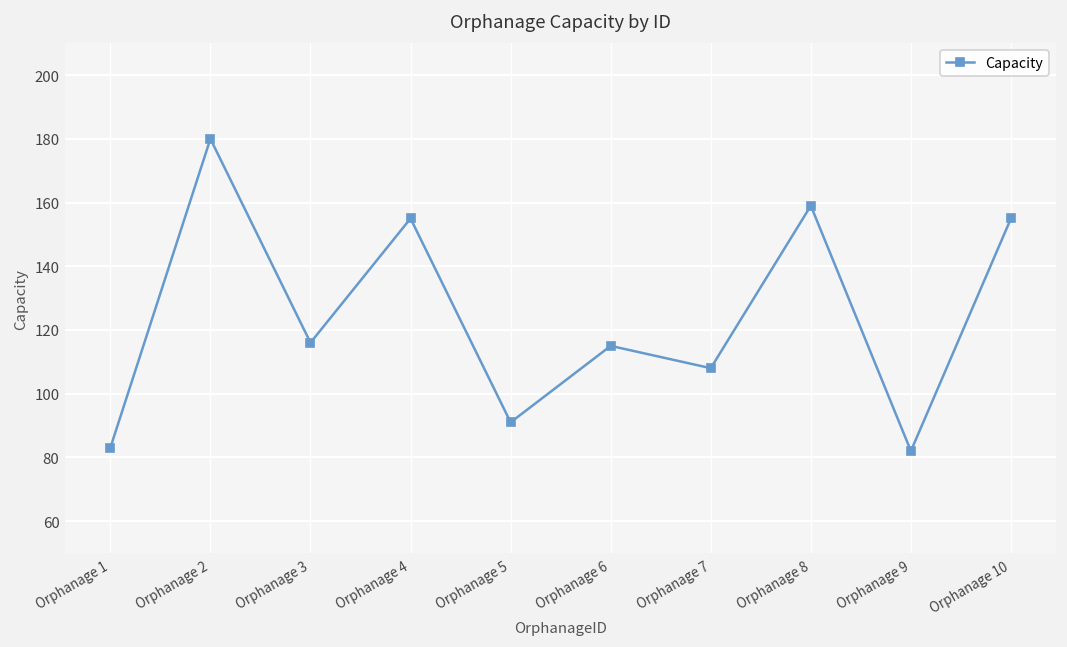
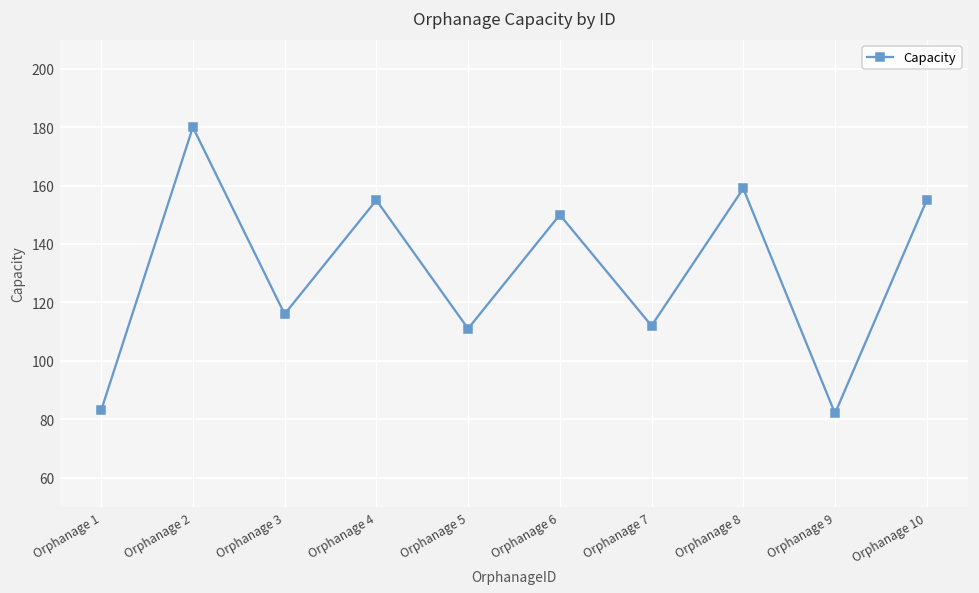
  {
    "Orphanage 1": 83,
    "Orphanage 2": 180,
    "Orphanage 3": 116,
    "Orphanage 4": 155,
-   "Orphanage 5": 91,
-   "Orphanage 6": 115,
-   "Orphanage 7": 108,
+   "Orphanage 5": 111,
+   "Orphanage 6": 150,
+   "Orphanage 7": 112,
    "Orphanage 8": 159,
    "Orphanage 9": 82,
    "Orphanage 10": 155
  }
